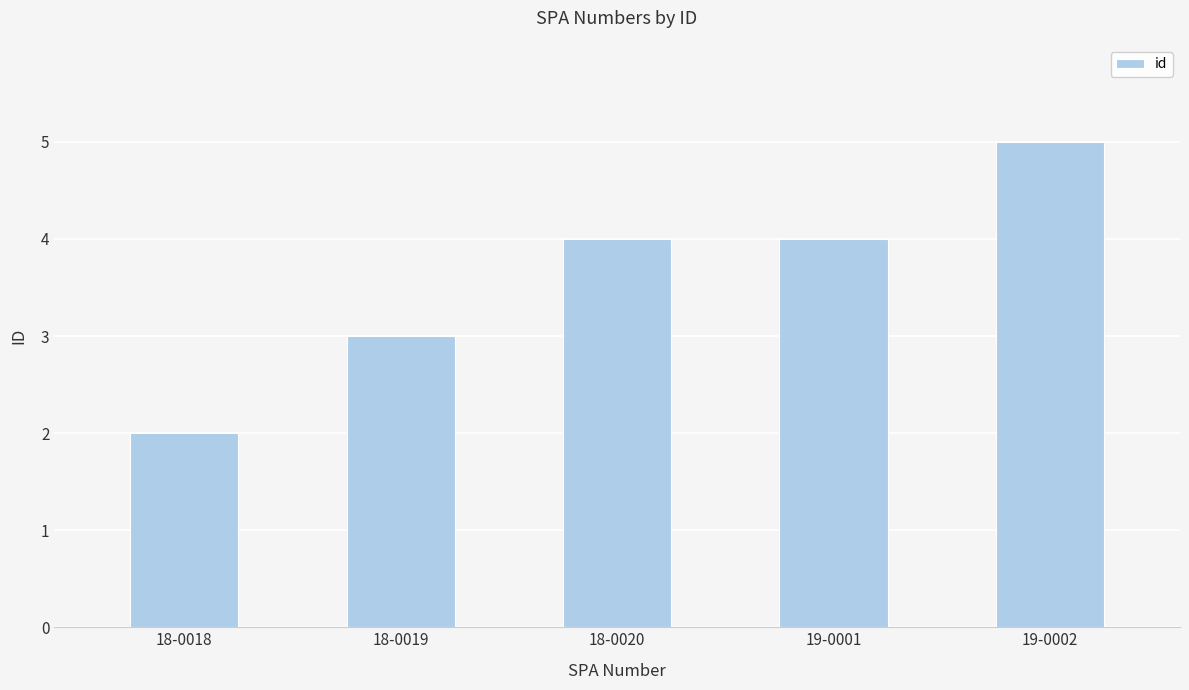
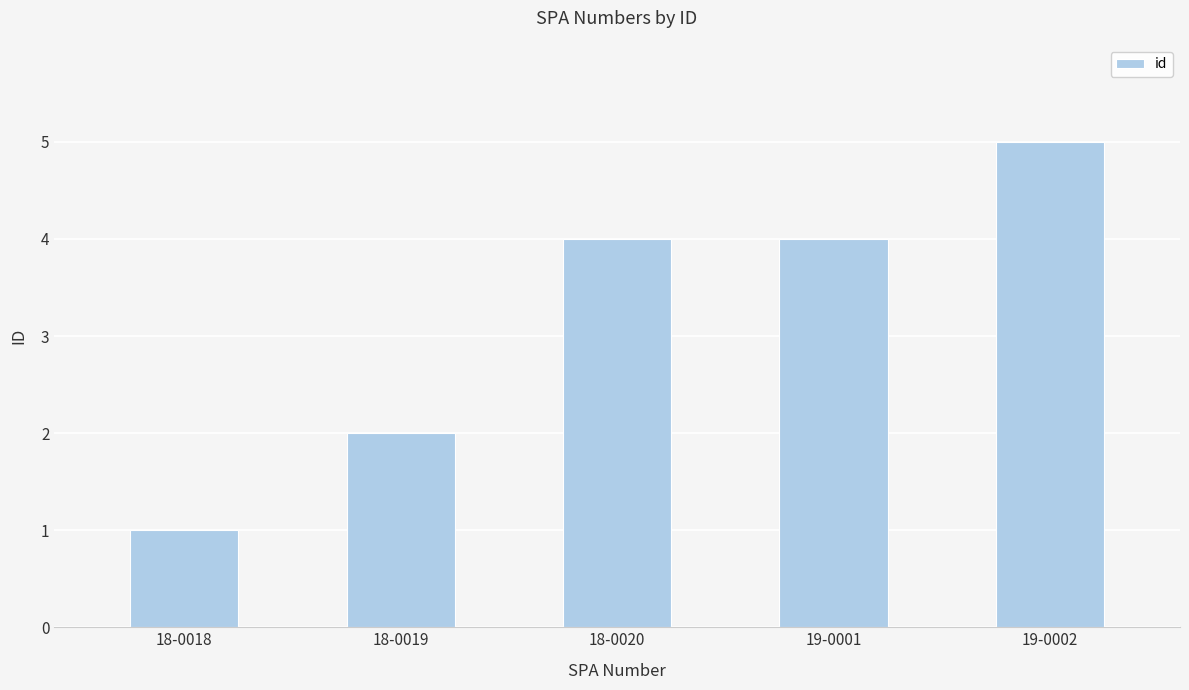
  {
-   "18-0018": 2,
-   "18-0019": 3,
+   "18-0018": 1,
+   "18-0019": 2,
    "18-0020": 4,
    "19-0001": 4,
    "19-0002": 5
  }
